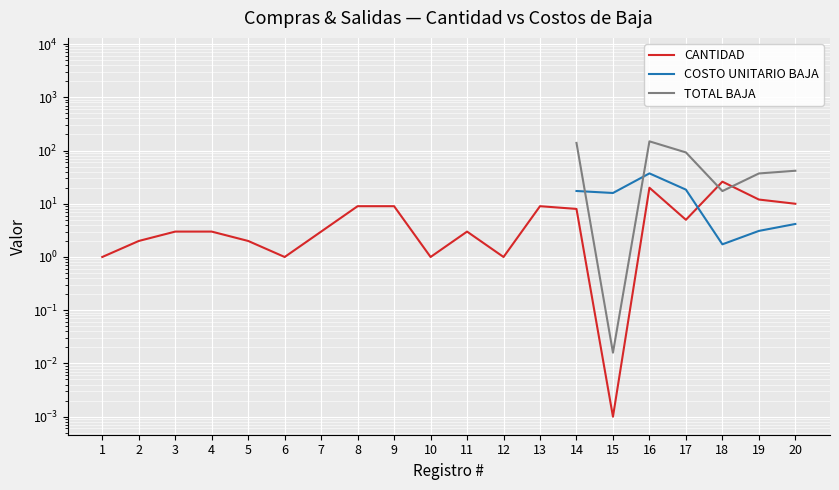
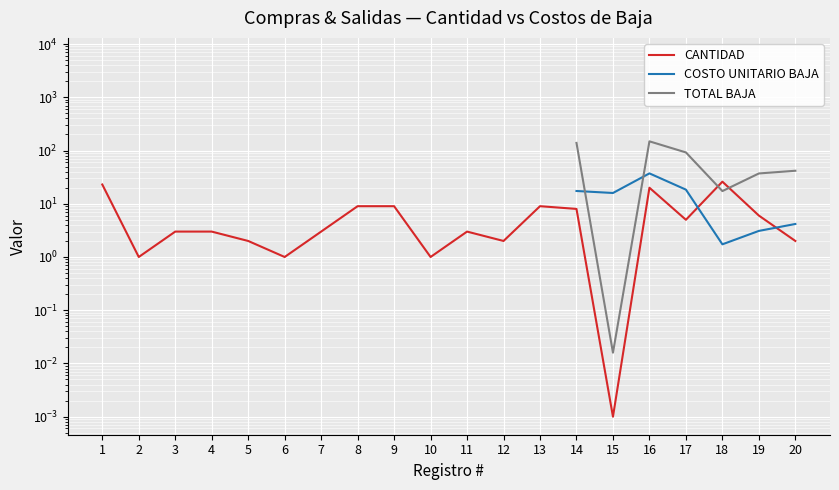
  {
    "CANTIDAD": {
-     "1": 1,
-     "2": 2,
+     "1": 23,
+     "2": 1,
      "3": 3,
      "4": 3,
      "5": 2,
      "6": 1,
      "7": 3,
      "8": 9,
      "9": 9,
      "10": 1,
      "11": 3,
-     "12": 1,
+     "12": 2,
      "13": 9,
      "14": 8,
      "15": 0.0010,
      "16": 20,
      "17": 5,
      "18": 30,
-     "19": 12,
-     "20": 10
+     "19": 6,
+     "20": 2
    },
    "COSTO UNITARIO BAJA": {
      "3": 2000,
      "8": 8,
      "14": 17,
      "15": 16,
      "16": 40,
      "17": 18,
      "18": 1.7,
      "19": 3,
      "20": 4
    },
    "TOTAL BAJA": {
      "3": 6000,
      "8": 70,
      "14": 140,
      "15": 0.016,
      "16": 150,
      "17": 90,
      "18": 17,
      "19": 40,
      "20": 40
    }
  }
